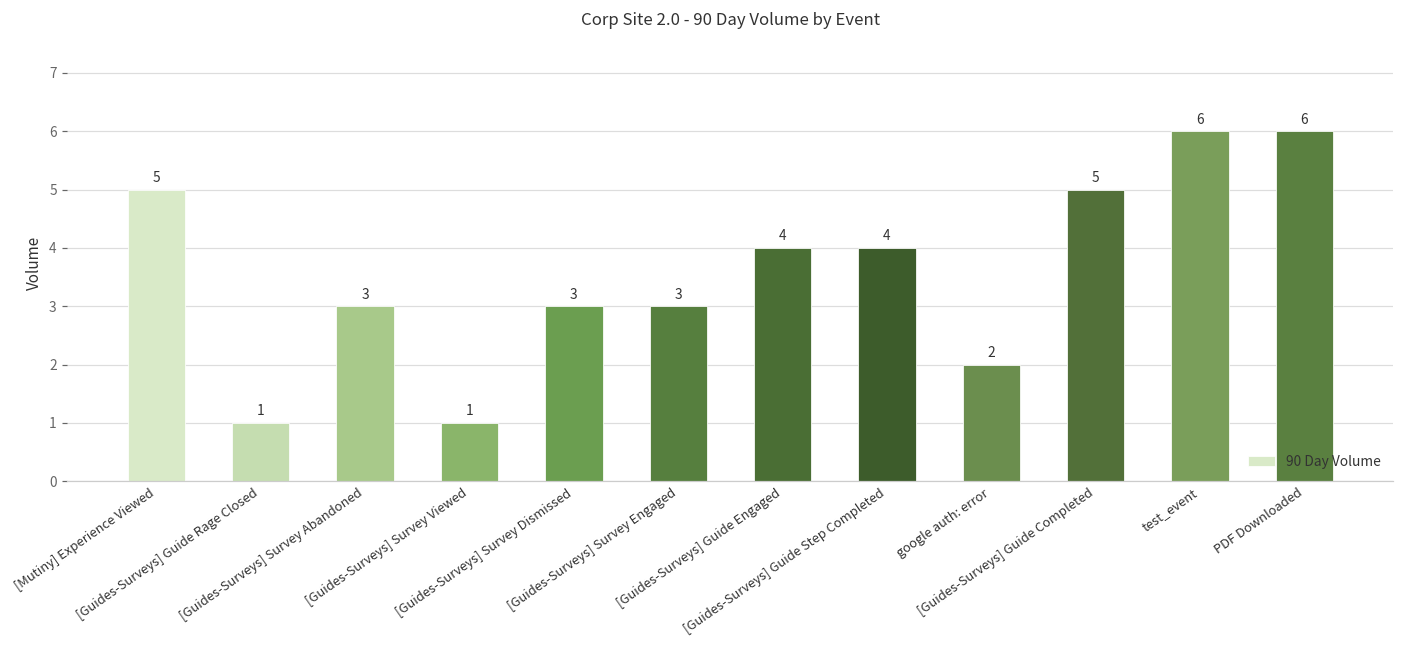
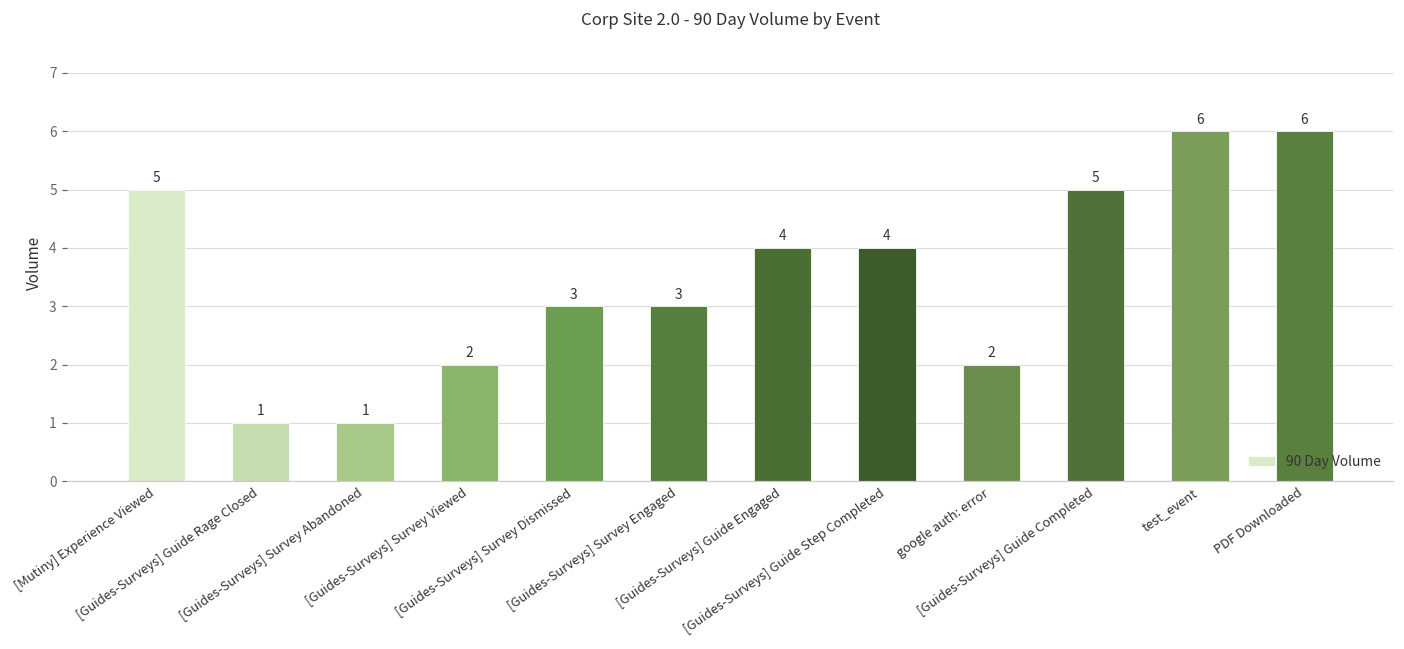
  {
    "[Mutiny] Experience Viewed": 5,
    "[Guides-Surveys] Guide Rage Closed": 1,
-   "[Guides-Surveys] Survey Abandoned": 3,
-   "[Guides-Surveys] Survey Viewed": 1,
+   "[Guides-Surveys] Survey Abandoned": 1,
+   "[Guides-Surveys] Survey Viewed": 2,
    "[Guides-Surveys] Survey Dismissed": 3,
    "[Guides-Surveys] Survey Engaged": 3,
    "[Guides-Surveys] Guide Engaged": 4,
    "[Guides-Surveys] Guide Step Completed": 4,
    "google auth: error": 2,
    "[Guides-Surveys] Guide Completed": 5,
    "test_event": 6,
    "PDF Downloaded": 6
  }
